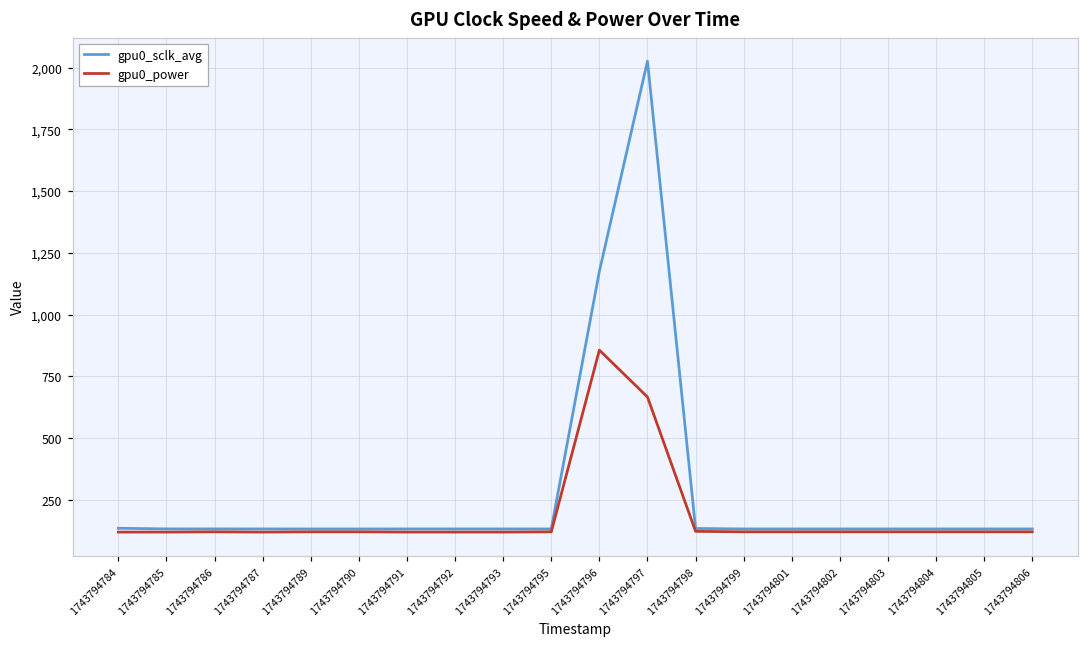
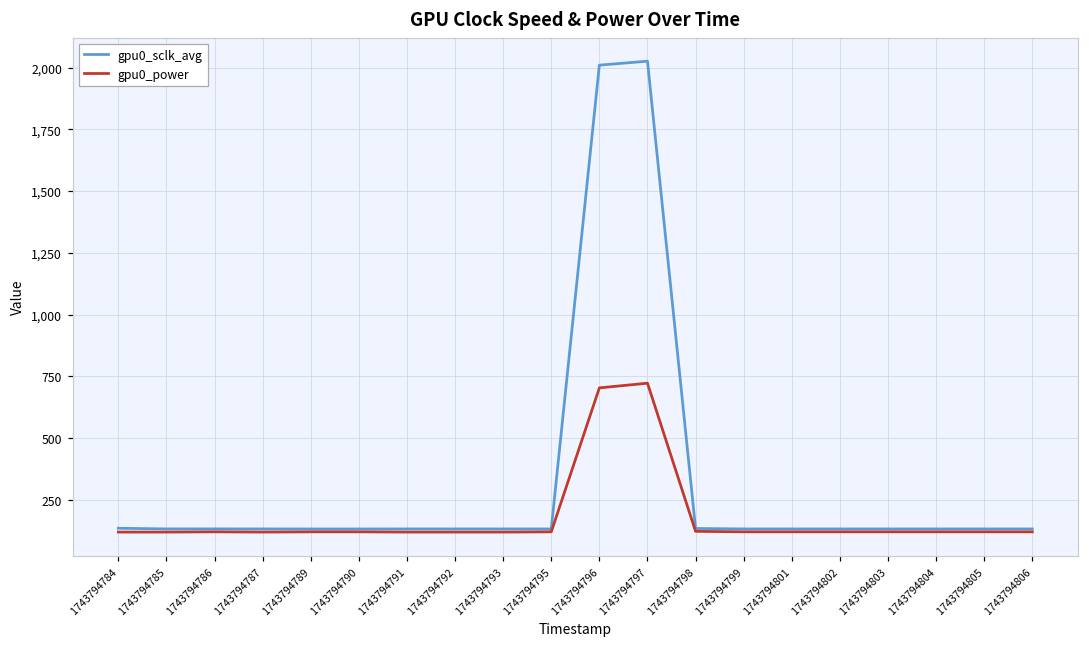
  {
    "gpu0_sclk_avg": {
      "1743794784": "130",
      "1743794785": "130",
      "1743794786": "130",
      "1743794787": "130",
      "1743794789": "130",
      "1743794790": "130",
      "1743794791": "130",
      "1743794792": "130",
      "1743794793": "130",
      "1743794795": "130",
-     "1743794796": "1,180",
+     "1743794796": "2,010",
      "1743794797": "2,030",
      "1743794798": "130",
      "1743794799": "130",
      "1743794801": "130",
      "1743794802": "130",
      "1743794803": "130",
      "1743794804": "130",
      "1743794805": "130",
      "1743794806": "130"
    },
    "gpu0_power": {
      "1743794784": "120",
      "1743794785": "120",
      "1743794786": "120",
      "1743794787": "120",
      "1743794789": "120",
      "1743794790": "120",
      "1743794791": "120",
      "1743794792": "120",
      "1743794793": "120",
      "1743794795": "120",
-     "1743794796": "860",
-     "1743794797": "670",
+     "1743794796": "700",
+     "1743794797": "720",
      "1743794798": "120",
      "1743794799": "120",
      "1743794801": "120",
      "1743794802": "120",
      "1743794803": "120",
      "1743794804": "120",
      "1743794805": "120",
      "1743794806": "120"
    }
  }
